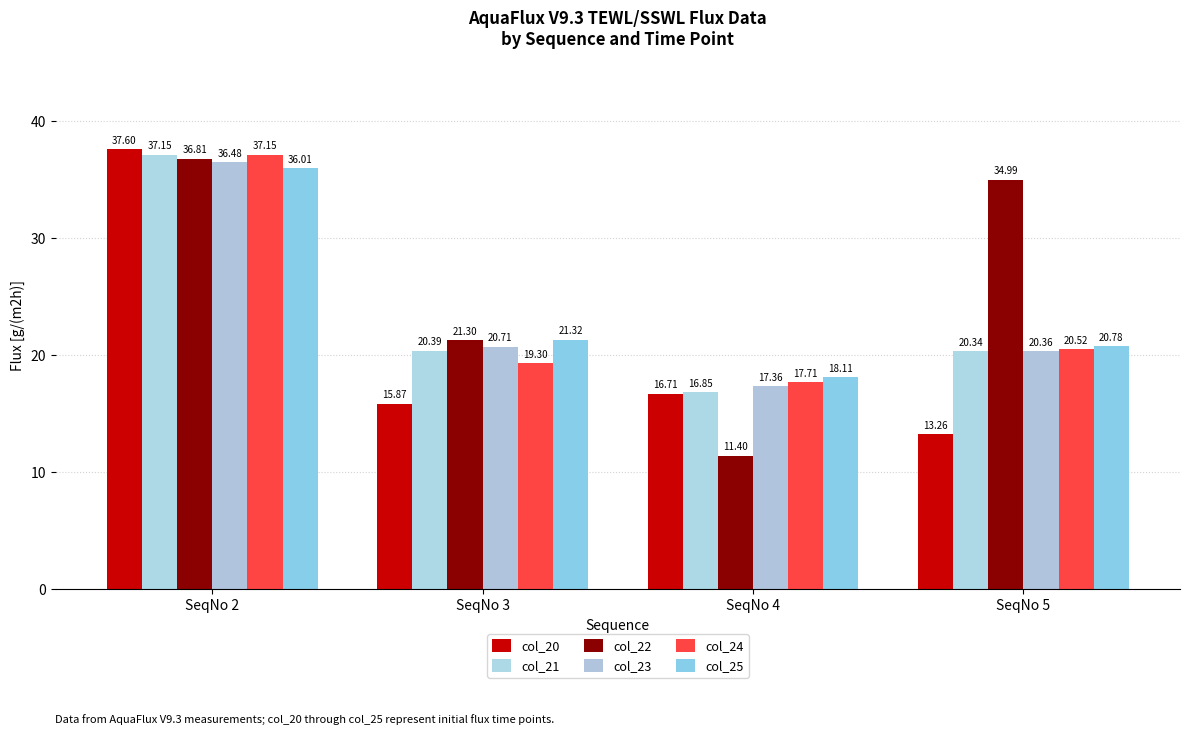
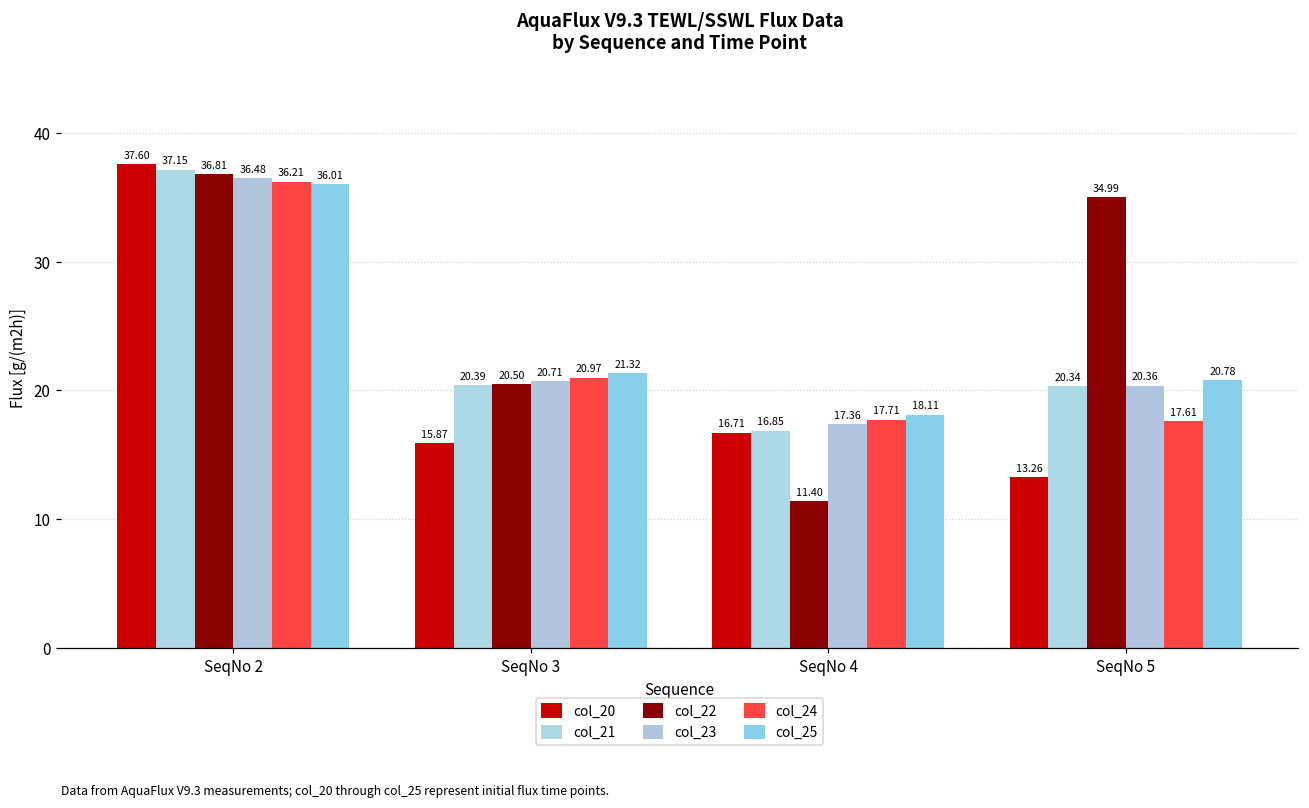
  {
    "col_20": {
      "SeqNo 2": 37.60,
      "SeqNo 3": 15.87,
      "SeqNo 4": 16.71,
      "SeqNo 5": 13.26
    },
    "col_22": {
      "SeqNo 2": 36.81,
-     "SeqNo 3": 21.30,
+     "SeqNo 3": 20.50,
      "SeqNo 4": 11.40,
      "SeqNo 5": 34.99
    },
    "col_24": {
-     "SeqNo 2": 37.15,
-     "SeqNo 3": 19.30,
+     "SeqNo 2": 36.21,
+     "SeqNo 3": 20.97,
      "SeqNo 4": 17.71,
-     "SeqNo 5": 20.52
+     "SeqNo 5": 17.61
    }
  }
